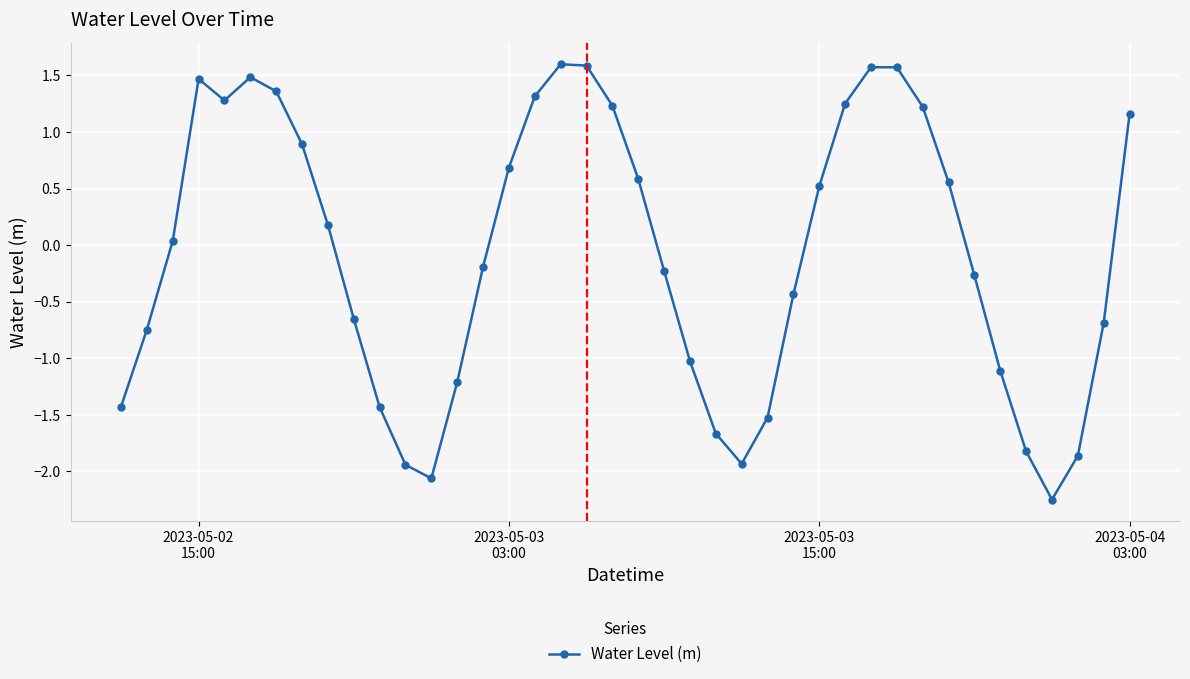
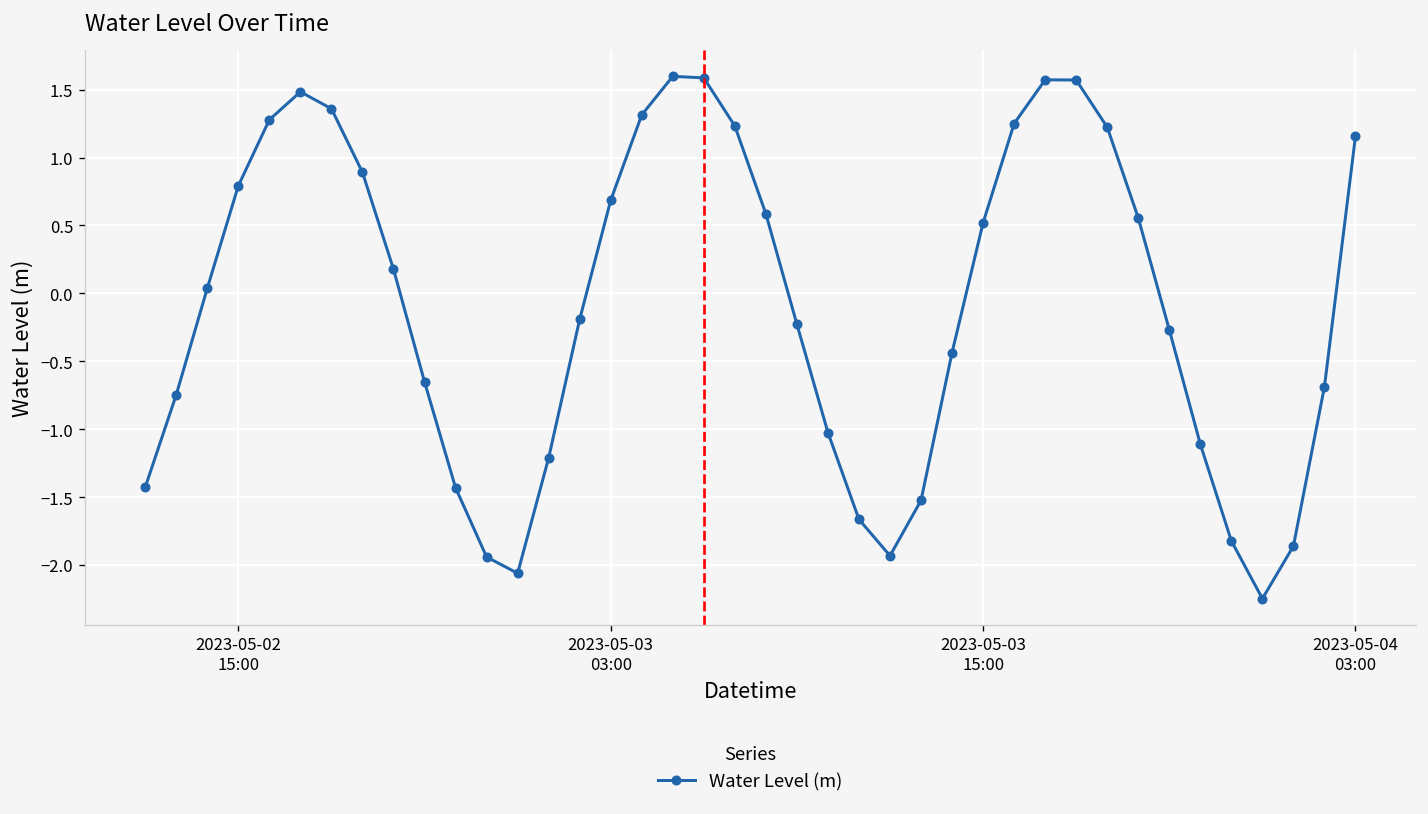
  {
-   "2023-05-02 15:00": 1.47,
+   "2023-05-02 15:00": 0.79,
    "2023-05-03 03:00": 0.69,
    "2023-05-03 15:00": 0.52,
    "2023-05-04 03:00": 1.16
  }
